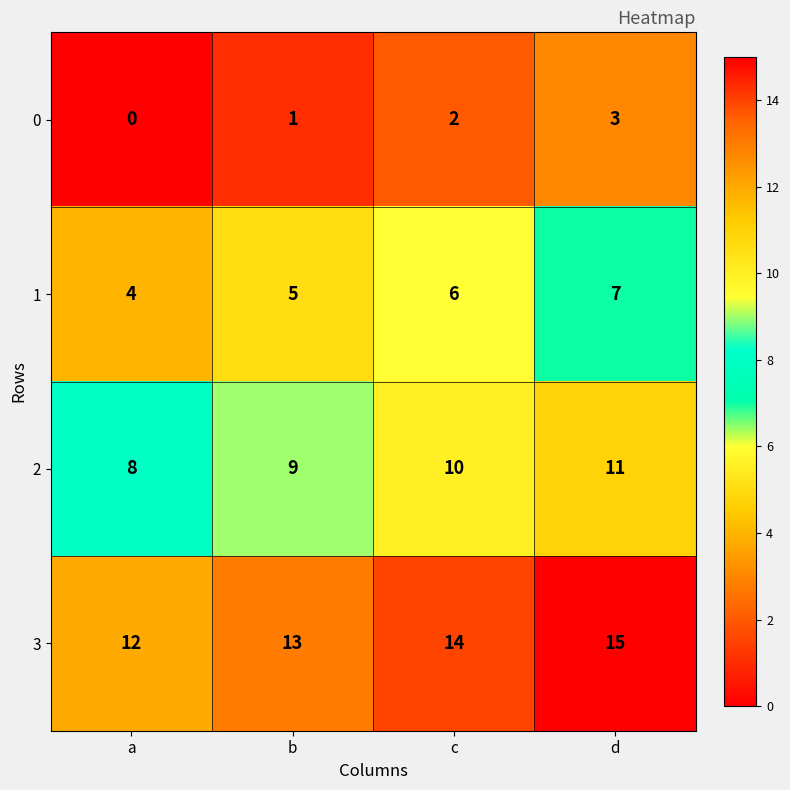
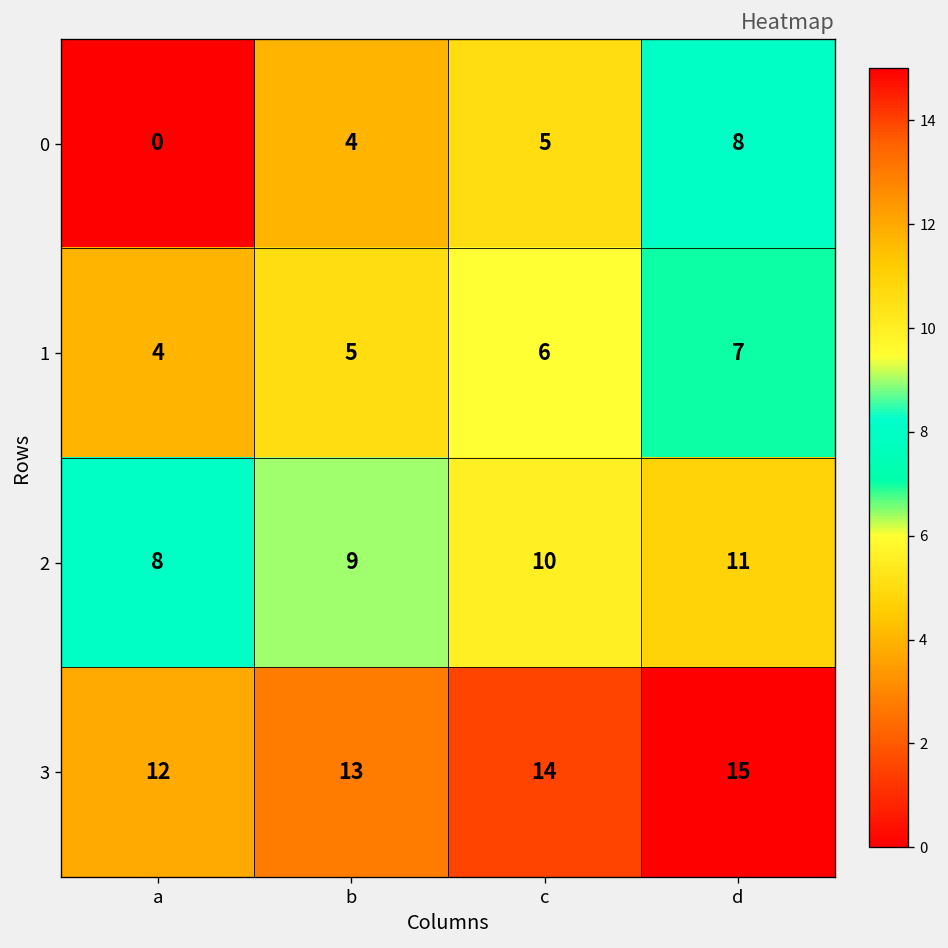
  {
    "0": {
      "a": 0,
-     "b": 1,
-     "c": 2,
-     "d": 3
+     "b": 4,
+     "c": 5,
+     "d": 8
    },
    "1": {
      "a": 4,
      "b": 5,
      "c": 6,
      "d": 7
    },
    "2": {
      "a": 8,
      "b": 9,
      "c": 10,
      "d": 11
    },
    "3": {
      "a": 12,
      "b": 13,
      "c": 14,
      "d": 15
    }
  }
